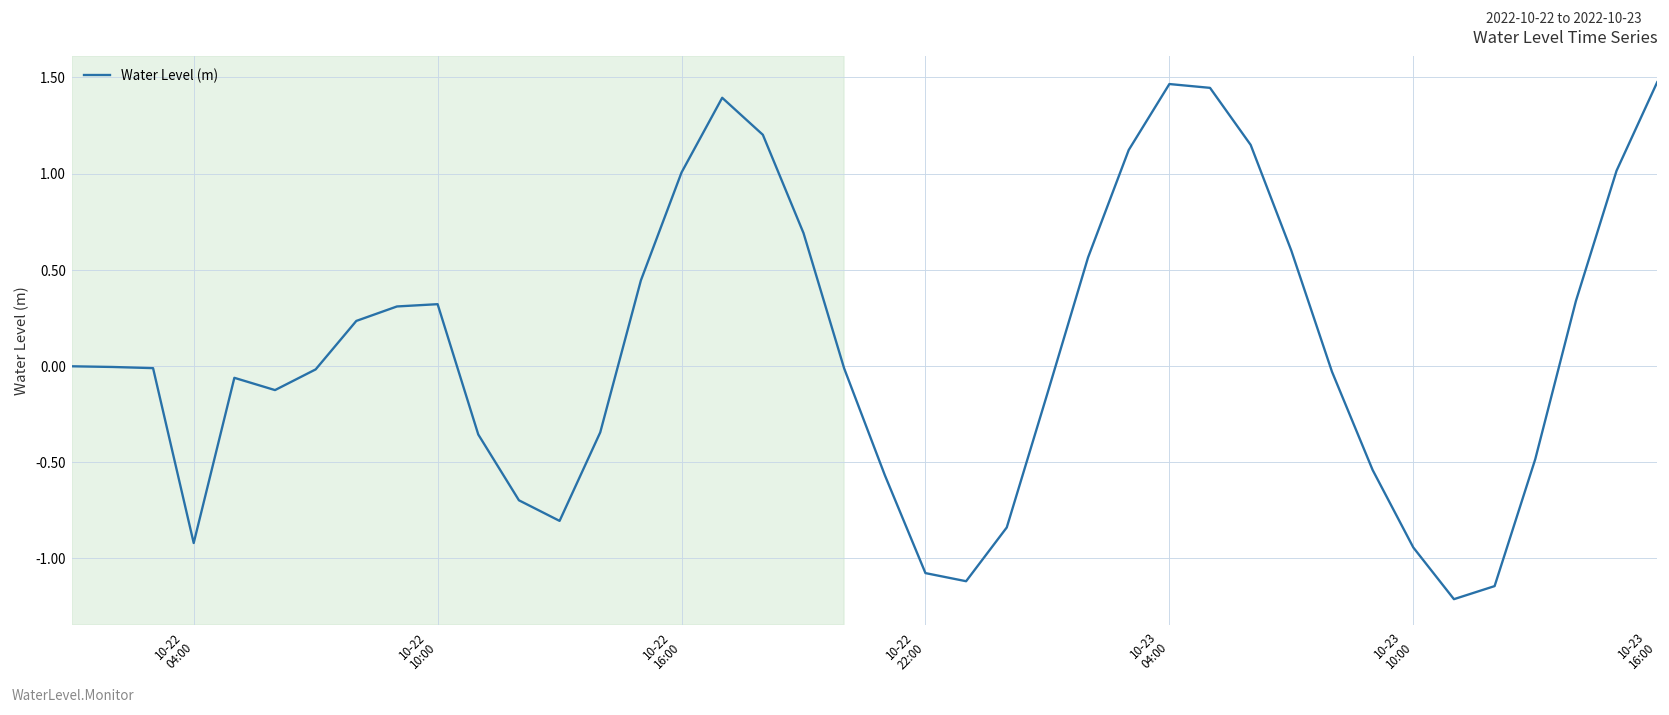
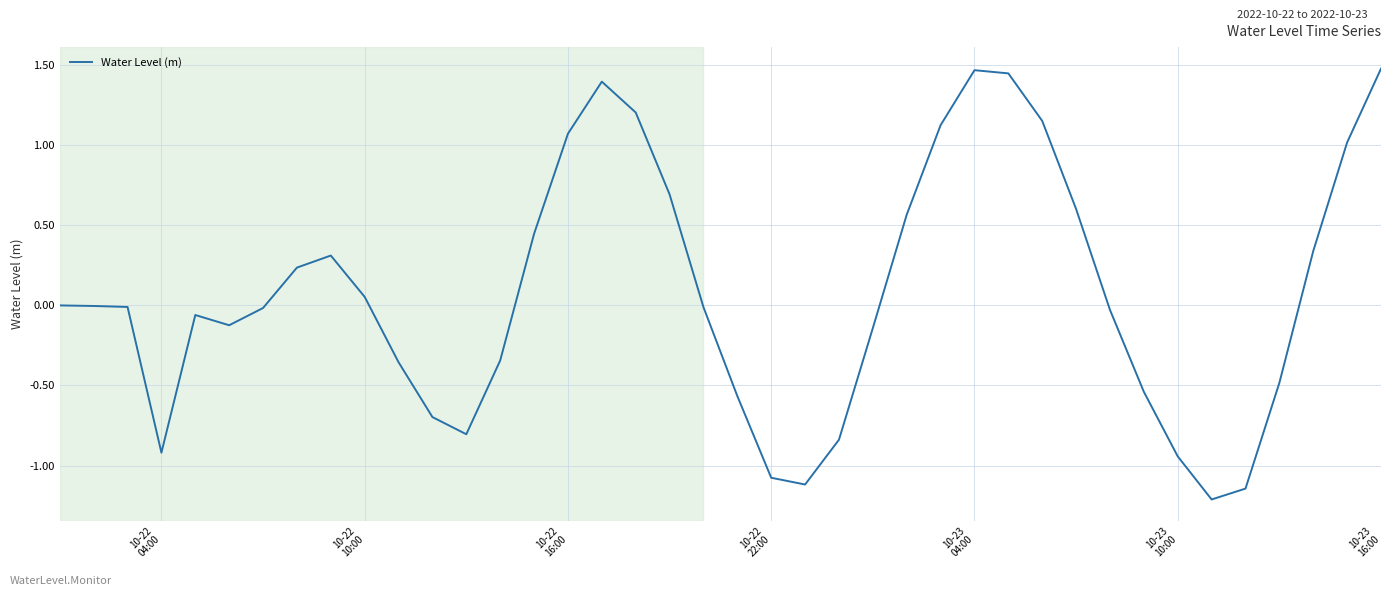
  {
    "10-22 04:00": -0.92,
-   "10-22 10:00": 0.32,
-   "10-22 16:00": 1.01,
+   "10-22 10:00": 0.05,
+   "10-22 16:00": 1.07,
    "10-22 22:00": -1.08,
    "10-23 04:00": 1.47,
    "10-23 10:00": -0.94,
    "10-23 16:00": 1.48
  }
